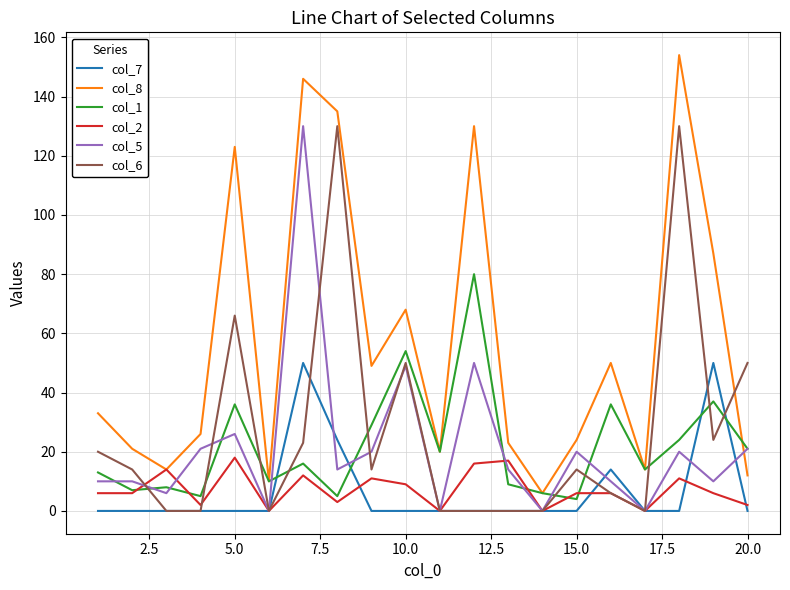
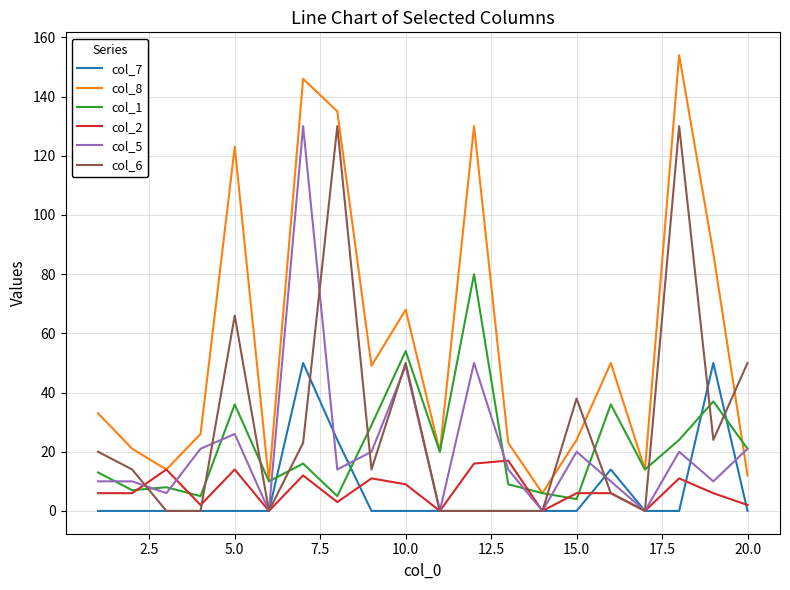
  {
    "col_7": {
      "5.0": 0,
      "10.0": 0,
      "15.0": 0,
      "20.0": 0
    },
    "col_8": {
      "5.0": 123,
      "10.0": 68,
      "15.0": 24,
      "20.0": 12
    },
    "col_1": {
      "5.0": 36,
      "10.0": 54,
      "15.0": 4
    },
    "col_2": {
-     "5.0": 18,
+     "5.0": 14,
      "10.0": 9,
      "15.0": 6,
      "20.0": 2
    },
    "col_5": {
      "5.0": 26,
      "10.0": 49,
      "15.0": 20
    },
    "col_6": {
      "5.0": 66,
      "10.0": 50,
-     "15.0": 14,
+     "15.0": 38,
      "20.0": 50
    }
  }
